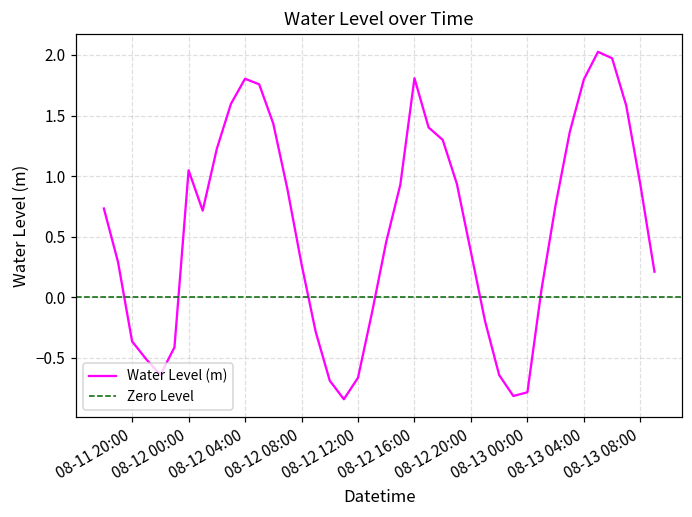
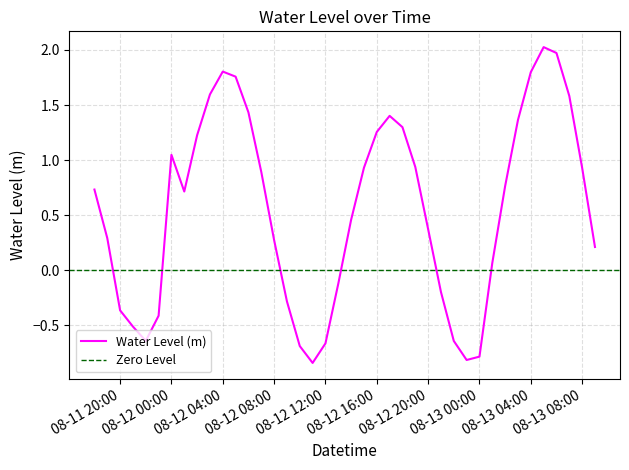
  {
    "08-11 20:00": -0.37,
    "08-12 00:00": 1.05,
    "08-12 04:00": 1.80,
    "08-12 08:00": 0.27,
    "08-12 12:00": -0.67,
-   "08-12 16:00": 1.81,
+   "08-12 16:00": 1.26,
    "08-12 20:00": 0.37,
    "08-13 00:00": -0.79,
    "08-13 04:00": 1.80,
    "08-13 08:00": 0.93
  }
